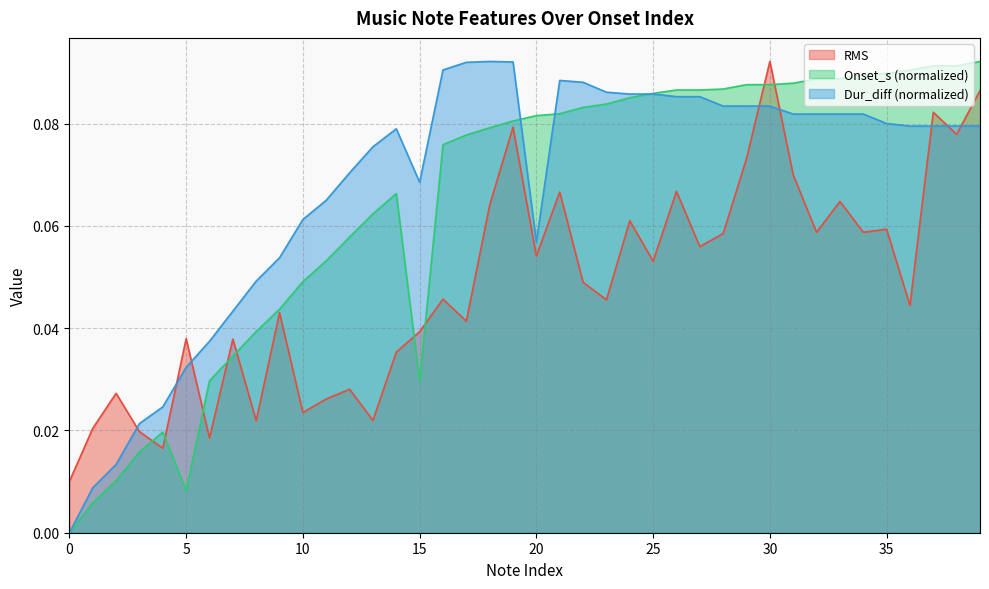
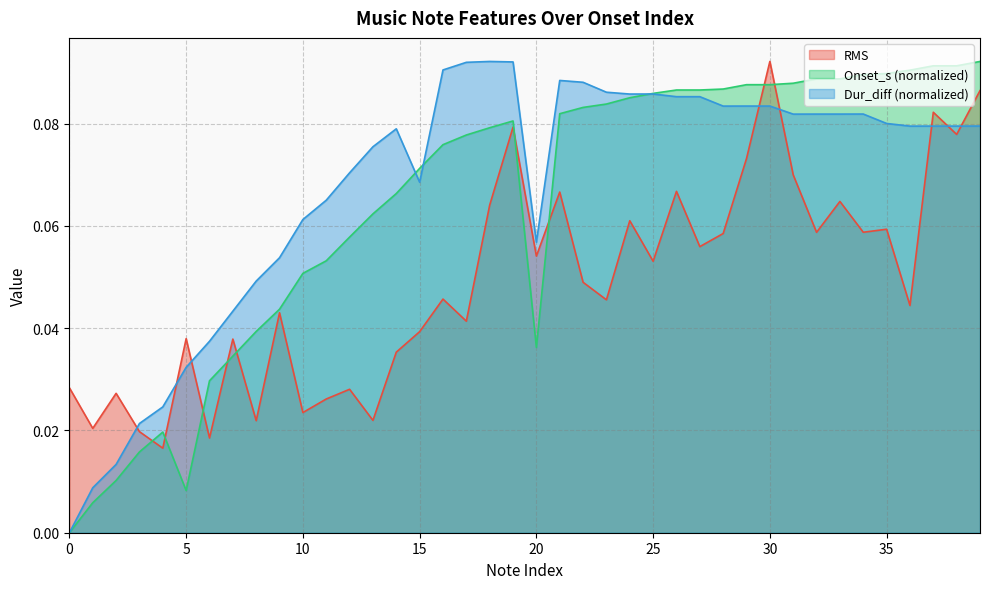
  {
    "RMS": {
-     "0": 0.010,
+     "0": 0.028,
      "5": 0.038,
      "10": 0.024,
      "15": 0.039,
      "20": 0.054,
      "25": 0.053,
      "30": 0.092,
      "35": 0.059
    },
    "Onset_s (normalized)": {
      "5": 0.008,
-     "10": 0.049,
-     "15": 0.030,
-     "20": 0.082,
+     "10": 0.051,
+     "15": 0.071,
+     "20": 0.036,
      "30": 0.088
    },
    "Dur_diff (normalized)": {
      "5": 0.032,
      "10": 0.061,
      "15": 0.069,
      "20": 0.057,
      "30": 0.083,
      "35": 0.080
    }
  }
